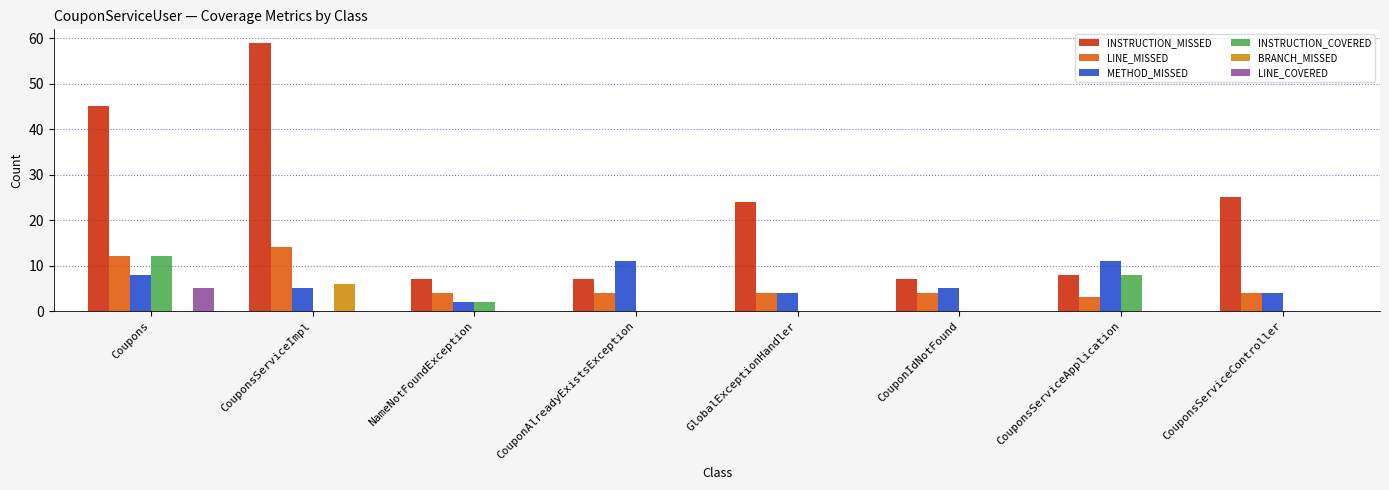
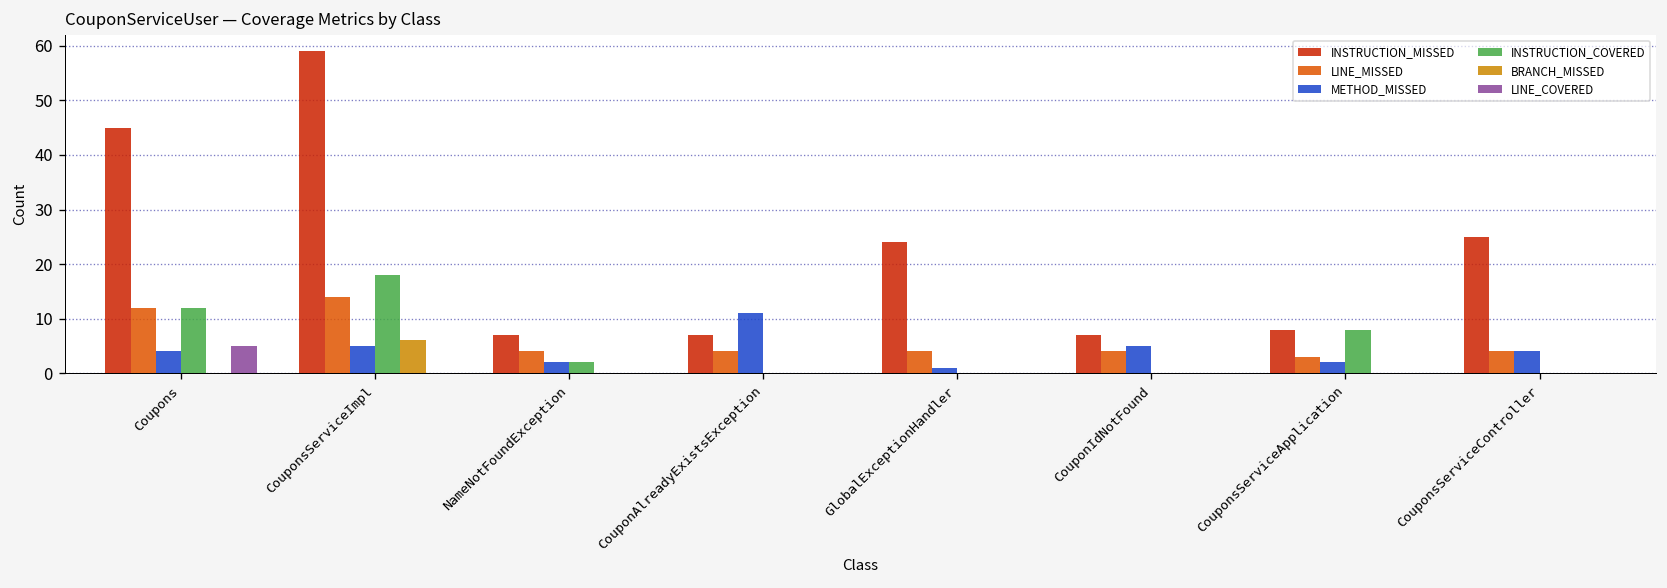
  {
    "METHOD_MISSED": {
-     "Coupons": 8,
+     "Coupons": 4,
      "CouponsServiceImpl": 5,
      "NameNotFoundException": 2,
      "CouponAlreadyExistsException": 11,
-     "GlobalExceptionHandler": 4,
+     "GlobalExceptionHandler": 1,
      "CouponIdNotFound": 5,
-     "CouponsServiceApplication": 11,
+     "CouponsServiceApplication": 2,
      "CouponsServiceController": 4
    },
    "INSTRUCTION_COVERED": {
      "Coupons": 12,
-     "CouponsServiceImpl": 0,
+     "CouponsServiceImpl": 18,
      "NameNotFoundException": 2,
      "CouponAlreadyExistsException": 0,
      "GlobalExceptionHandler": 0,
      "CouponIdNotFound": 0,
      "CouponsServiceApplication": 8,
      "CouponsServiceController": 0
    },
    "LINE_COVERED": {
      "Coupons": 5,
      "CouponsServiceImpl": 0,
      "NameNotFoundException": 0,
      "CouponAlreadyExistsException": 0,
      "GlobalExceptionHandler": 0,
      "CouponIdNotFound": 0,
      "CouponsServiceApplication": 0,
      "CouponsServiceController": 0
    }
  }
